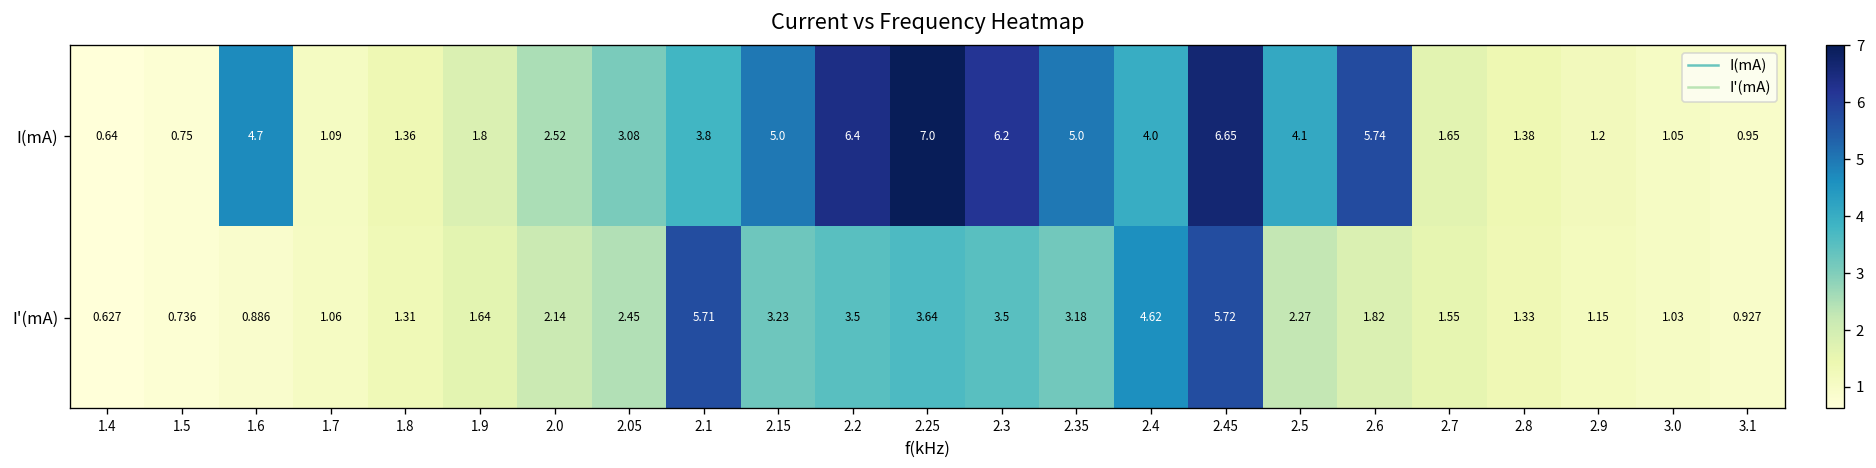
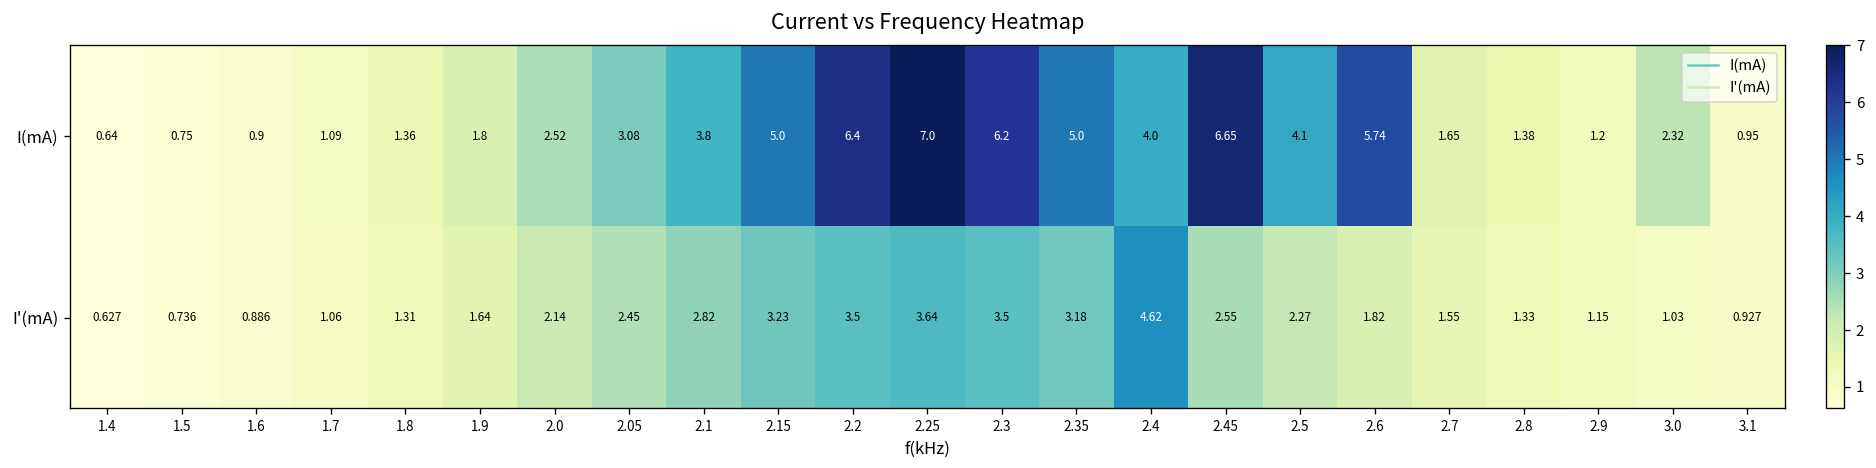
  {
    "I(mA)": {
      "1.4": 0.64,
      "1.5": 0.75,
-     "1.6": 4.7,
+     "1.6": 0.9,
      "1.7": 1.09,
      "1.8": 1.36,
      "1.9": 1.8,
      "2.0": 2.52,
      "2.05": 3.08,
      "2.1": 3.8,
      "2.15": 5.0,
      "2.2": 6.4,
      "2.25": 7.0,
      "2.3": 6.2,
      "2.35": 5.0,
      "2.4": 4.0,
      "2.45": 6.65,
      "2.5": 4.1,
      "2.6": 5.74,
      "2.7": 1.65,
      "2.8": 1.38,
      "2.9": 1.2,
-     "3.0": 1.05,
+     "3.0": 2.32,
      "3.1": 0.95
    },
    "I'(mA)": {
      "1.4": 0.627,
      "1.5": 0.736,
      "1.6": 0.886,
      "1.7": 1.06,
      "1.8": 1.31,
      "1.9": 1.64,
      "2.0": 2.14,
      "2.05": 2.45,
-     "2.1": 5.71,
+     "2.1": 2.82,
      "2.15": 3.23,
      "2.2": 3.5,
      "2.25": 3.64,
      "2.3": 3.5,
      "2.35": 3.18,
      "2.4": 4.62,
-     "2.45": 5.72,
+     "2.45": 2.55,
      "2.5": 2.27,
      "2.6": 1.82,
      "2.7": 1.55,
      "2.8": 1.33,
      "2.9": 1.15,
      "3.0": 1.03,
      "3.1": 0.927
    }
  }
